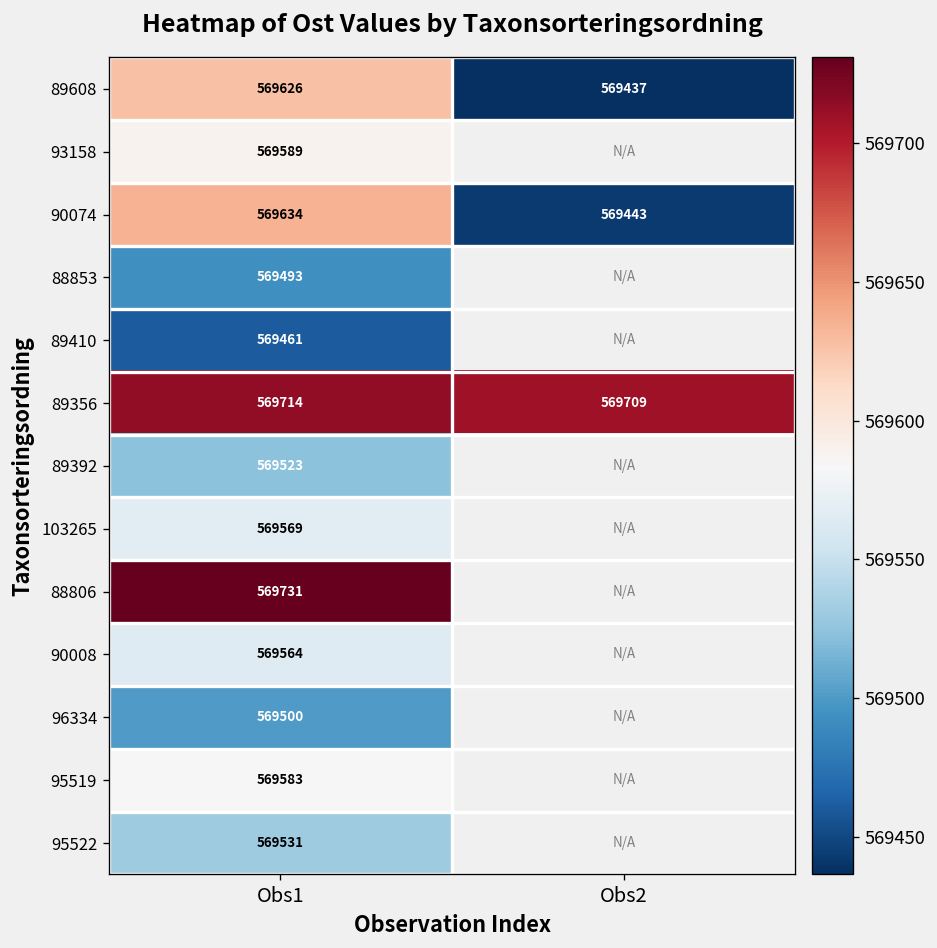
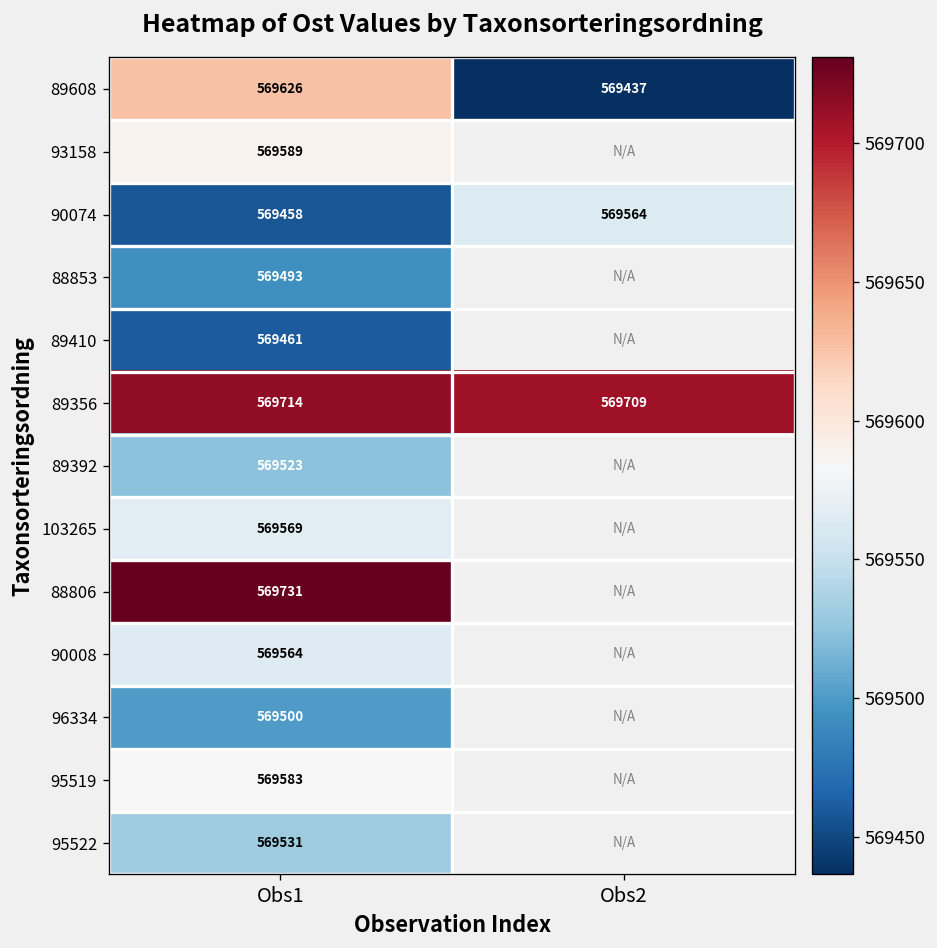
  {
    "89608": {
      "Obs1": 569626,
      "Obs2": 569437
    },
    "93158": {
      "Obs1": 569589
    },
    "90074": {
-     "Obs1": 569634,
-     "Obs2": 569443
+     "Obs1": 569458,
+     "Obs2": 569564
    },
    "88853": {
      "Obs1": 569493
    },
    "89410": {
      "Obs1": 569461
    },
    "89356": {
      "Obs1": 569714,
      "Obs2": 569709
    },
    "89392": {
      "Obs1": 569523
    },
    "103265": {
      "Obs1": 569569
    },
    "88806": {
      "Obs1": 569731
    },
    "90008": {
      "Obs1": 569564
    },
    "96334": {
      "Obs1": 569500
    },
    "95519": {
      "Obs1": 569583
    },
    "95522": {
      "Obs1": 569531
    }
  }
